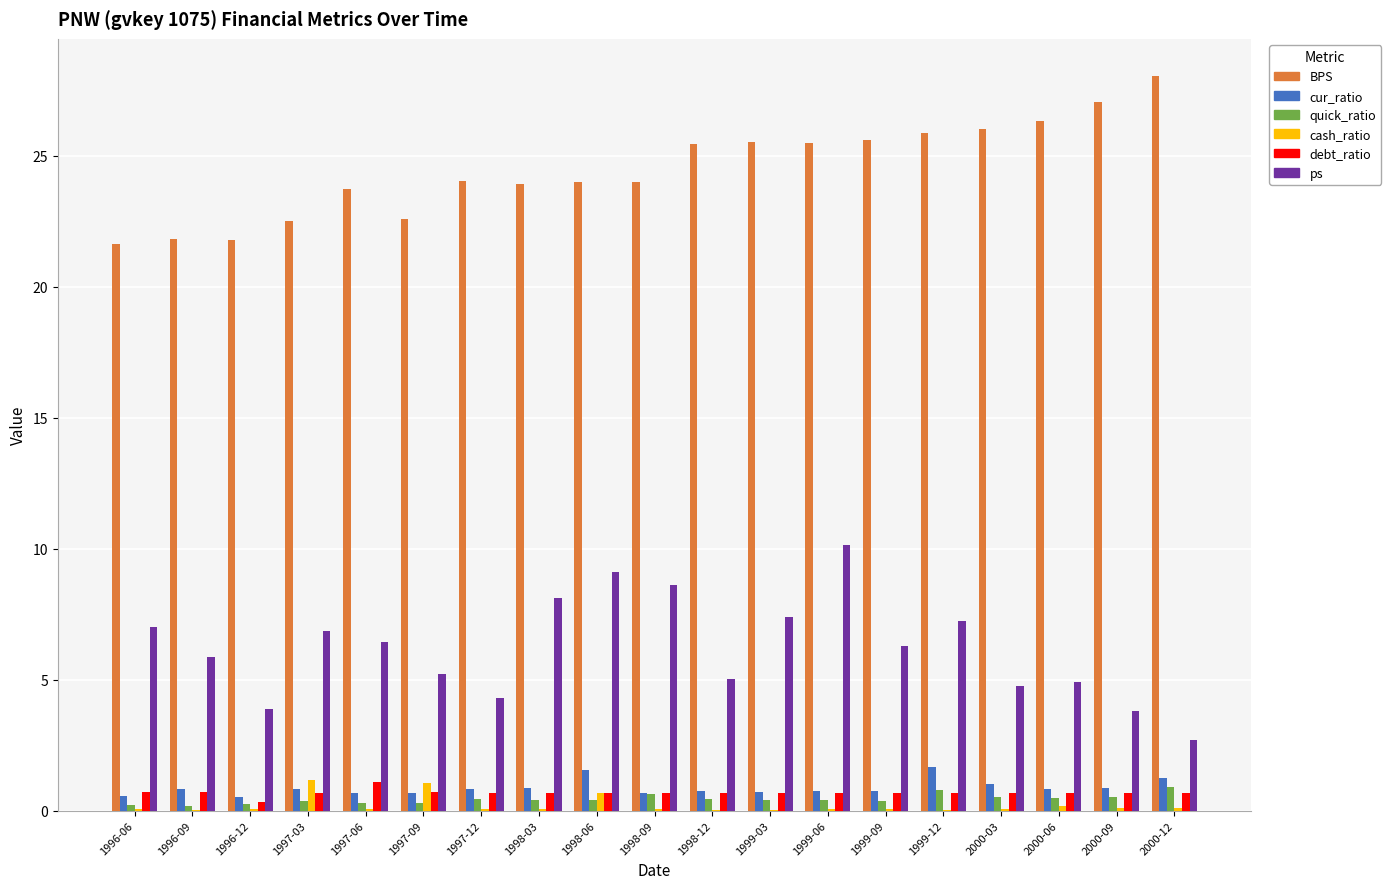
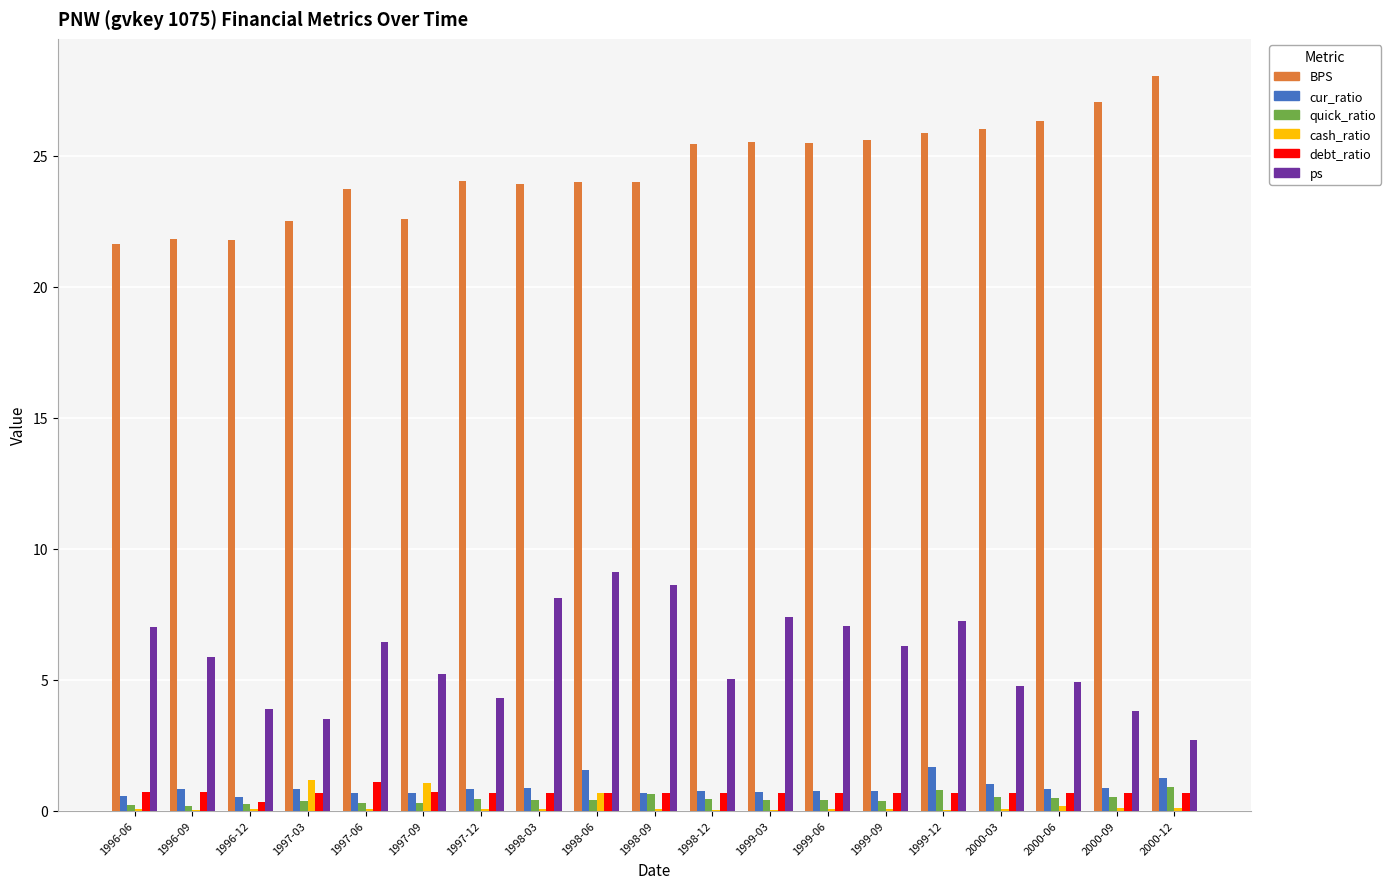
  {
    "BPS": {
      "1996-06": 21.6,
      "1996-09": 21.8,
      "1996-12": 21.8,
      "1997-03": 22.5,
      "1997-06": 23.7,
      "1997-09": 22.6,
      "1997-12": 24.0,
      "1998-03": 23.9,
      "1998-06": 24.0,
      "1998-09": 24.0,
      "1998-12": 25.5,
      "1999-03": 25.5,
      "1999-06": 25.5,
      "1999-09": 25.6,
      "1999-12": 25.9,
      "2000-03": 26.0,
      "2000-06": 26.3,
      "2000-09": 27.0,
      "2000-12": 28.1
    },
    "cur_ratio": {
      "1996-06": 0.6,
      "1996-09": 0.8,
      "1996-12": 0.5,
      "1997-03": 0.8,
      "1997-06": 0.7,
      "1997-09": 0.7,
      "1997-12": 0.8,
      "1998-03": 0.9,
      "1998-06": 1.5,
      "1998-09": 0.7,
      "1998-12": 0.8,
      "1999-03": 0.7,
      "1999-06": 0.7,
      "1999-09": 0.8,
      "1999-12": 1.7,
      "2000-03": 1.0,
      "2000-06": 0.8,
      "2000-09": 0.9,
      "2000-12": 1.2
    },
    "quick_ratio": {
      "1996-06": 0.2,
      "1996-09": 0.2,
      "1996-12": 0.3,
      "1997-03": 0.4,
      "1997-06": 0.3,
      "1997-09": 0.3,
      "1997-12": 0.4,
      "1998-03": 0.4,
      "1998-06": 0.4,
      "1998-09": 0.6,
      "1998-12": 0.4,
      "1999-03": 0.4,
      "1999-06": 0.4,
      "1999-09": 0.4,
      "1999-12": 0.8,
      "2000-03": 0.5,
      "2000-06": 0.5,
      "2000-09": 0.5,
      "2000-12": 0.9
    },
    "cash_ratio": {
      "1997-03": 1.2,
      "1997-09": 1.1,
      "1998-06": 0.7,
      "2000-06": 0.2,
      "2000-12": 0.1
    },
    "debt_ratio": {
      "1996-06": 0.7,
      "1996-09": 0.7,
      "1996-12": 0.3,
      "1997-03": 0.7,
      "1997-06": 1.1,
      "1997-09": 0.7,
      "1997-12": 0.7,
      "1998-03": 0.7,
      "1998-06": 0.7,
      "1998-09": 0.7,
      "1998-12": 0.7,
      "1999-03": 0.7,
      "1999-06": 0.7,
      "1999-09": 0.7,
      "1999-12": 0.7,
      "2000-03": 0.7,
      "2000-06": 0.7,
      "2000-09": 0.7,
      "2000-12": 0.7
    },
    "ps": {
      "1996-06": 7.0,
      "1996-09": 5.9,
      "1996-12": 3.9,
-     "1997-03": 6.9,
+     "1997-03": 3.5,
      "1997-06": 6.4,
      "1997-09": 5.2,
      "1997-12": 4.3,
      "1998-03": 8.1,
      "1998-06": 9.1,
      "1998-09": 8.6,
      "1998-12": 5.0,
      "1999-03": 7.4,
-     "1999-06": 10.2,
+     "1999-06": 7.0,
      "1999-09": 6.3,
      "1999-12": 7.3,
      "2000-03": 4.7,
      "2000-06": 4.9,
      "2000-09": 3.8,
      "2000-12": 2.7
    }
  }
